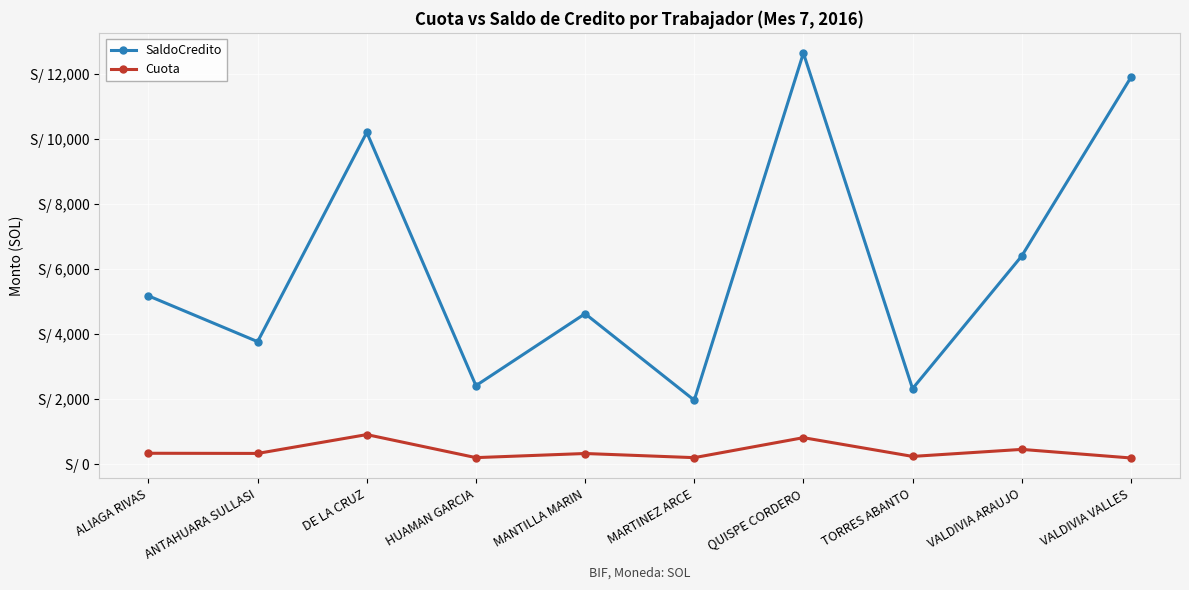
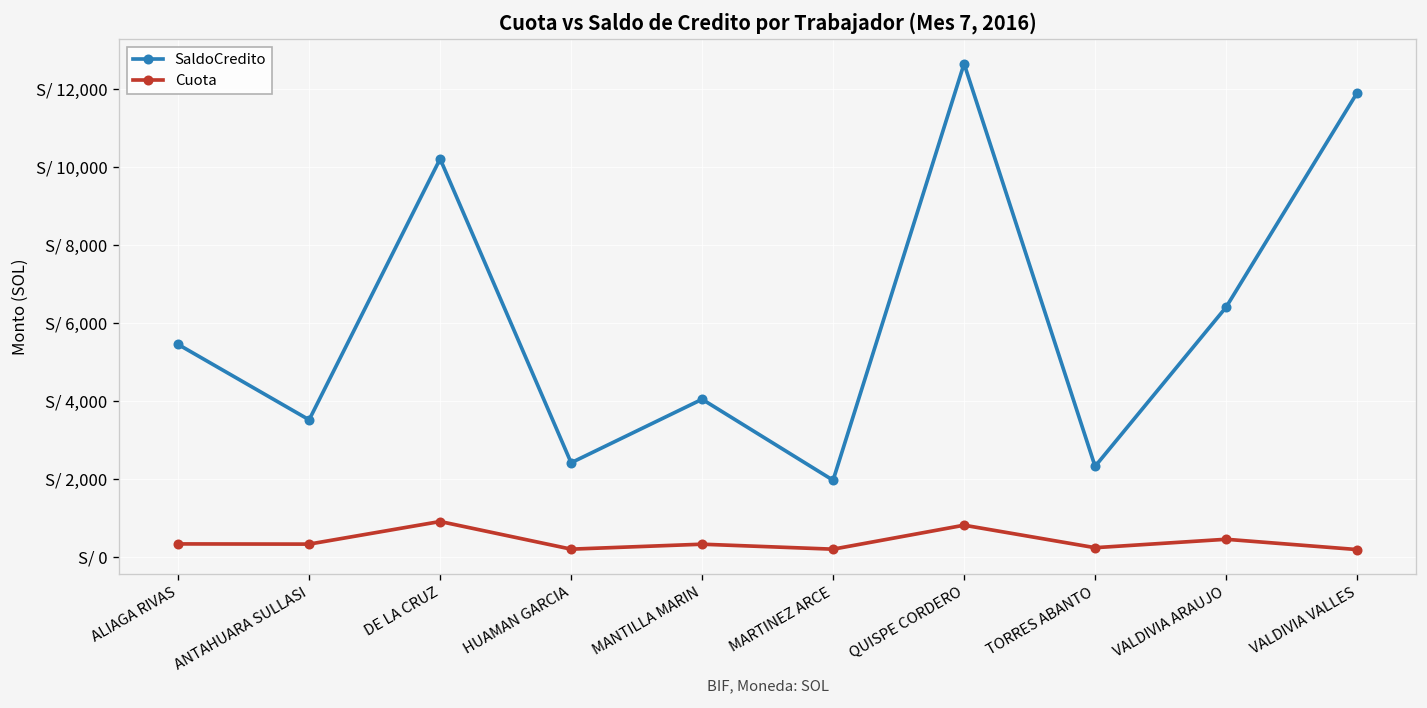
  {
    "SaldoCredito": {
-     "ALIAGA RIVAS": "S/ 5,200",
-     "ANTAHUARA SULLASI": "S/ 3,800",
+     "ALIAGA RIVAS": "S/ 5,500",
+     "ANTAHUARA SULLASI": "S/ 3,500",
      "DE LA CRUZ": "S/ 10,200",
      "HUAMAN GARCIA": "S/ 2,400",
-     "MANTILLA MARIN": "S/ 4,600",
+     "MANTILLA MARIN": "S/ 4,000",
      "MARTINEZ ARCE": "S/ 2,000",
      "QUISPE CORDERO": "S/ 12,700",
      "TORRES ABANTO": "S/ 2,300",
      "VALDIVIA ARAUJO": "S/ 6,400",
      "VALDIVIA VALLES": "S/ 11,900"
    },
    "Cuota": {
      "ALIAGA RIVAS": "S/ 300",
      "ANTAHUARA SULLASI": "S/ 300",
      "DE LA CRUZ": "S/ 900",
      "HUAMAN GARCIA": "S/ 200",
      "MANTILLA MARIN": "S/ 300",
      "MARTINEZ ARCE": "S/ 200",
      "QUISPE CORDERO": "S/ 800",
      "TORRES ABANTO": "S/ 200",
      "VALDIVIA ARAUJO": "S/ 500",
      "VALDIVIA VALLES": "S/ 200"
    }
  }
